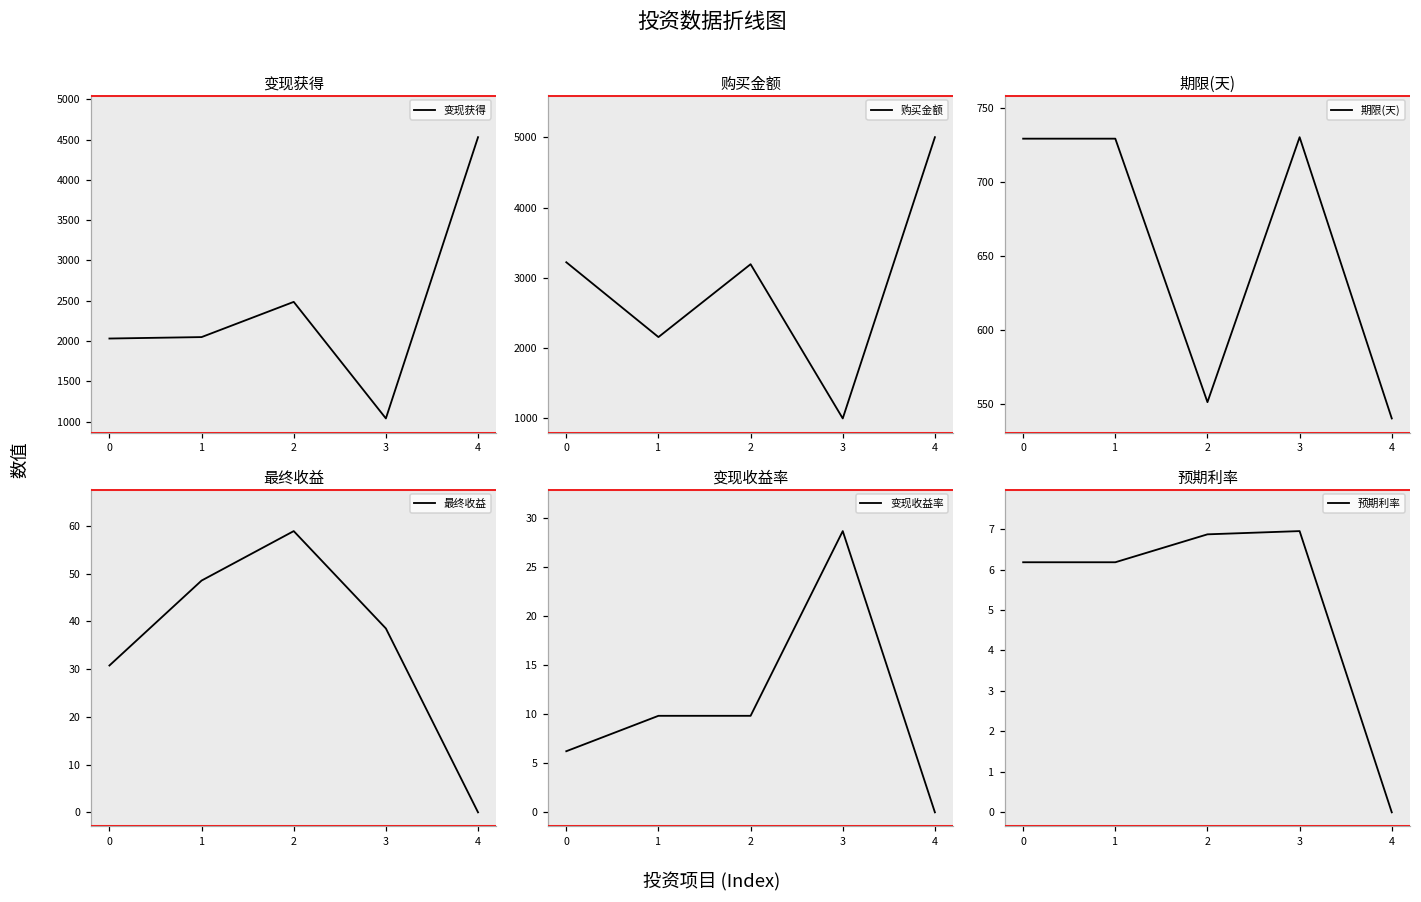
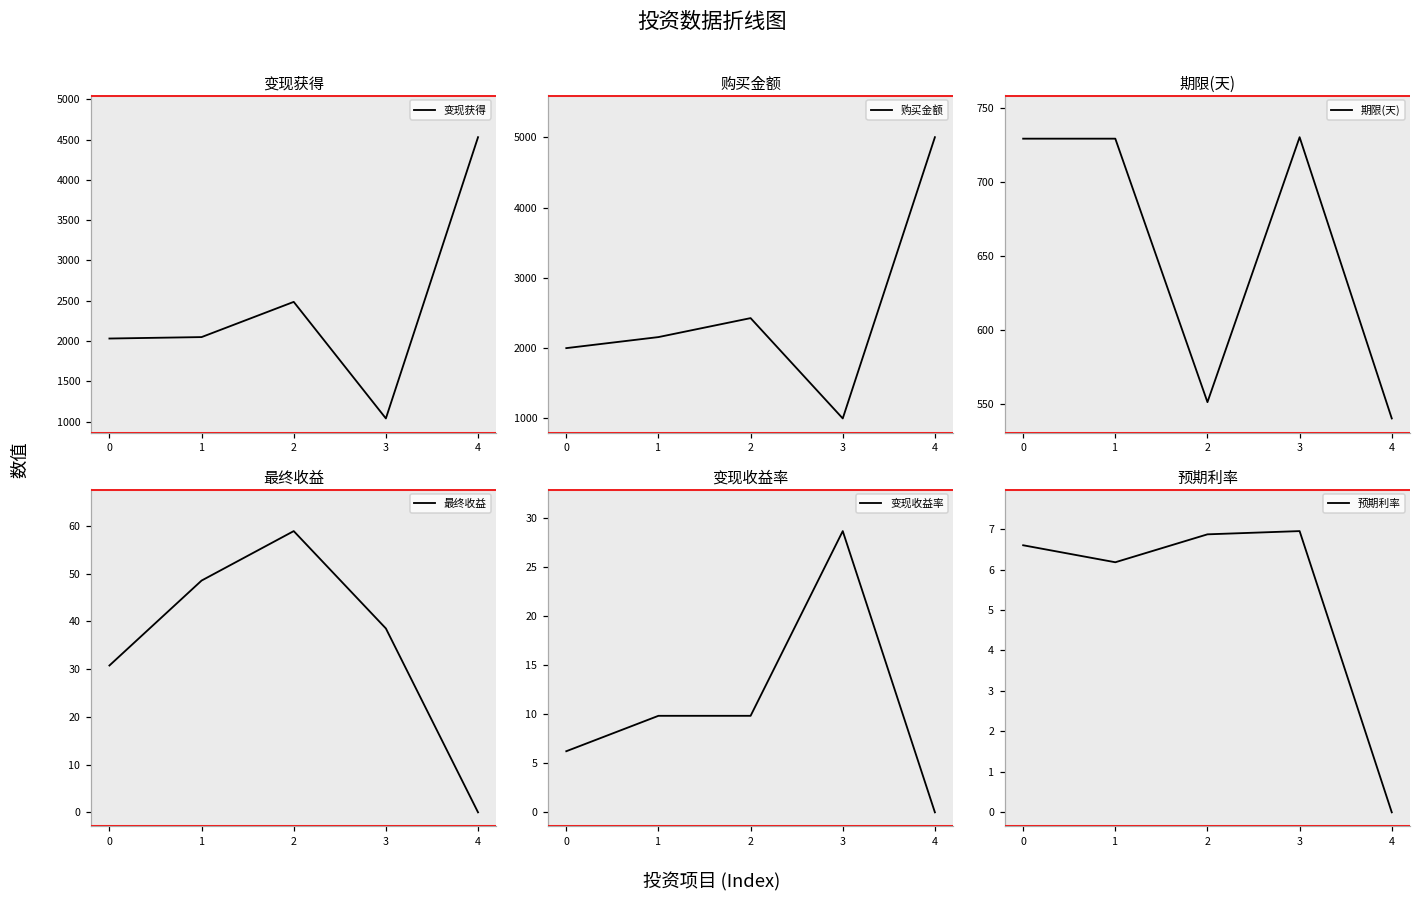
  {
    "变现获得": {
      "0": 2000,
      "1": 2000,
      "2": 2500,
      "3": 1000,
      "4": 4500
    },
    "购买金额": {
-     "0": 3200,
+     "0": 2000,
      "1": 2200,
-     "2": 3200,
+     "2": 2400,
      "3": 1000,
      "4": 5000
    },
    "期限(天)": {
      "0": 729,
      "1": 729,
      "2": 551,
      "3": 730,
      "4": 540
    },
    "最终收益": {
      "0": 31,
      "1": 49,
      "2": 59,
      "3": 39,
      "4": 0
    },
    "变现收益率": {
      "0": 6,
      "1": 10,
      "2": 10,
      "3": 29,
      "4": 0
    },
    "预期利率": {
-     "0": 6.2,
+     "0": 6.6,
      "1": 6.2,
      "2": 6.9,
      "3": 7.0,
      "4": 0.0
    }
  }
